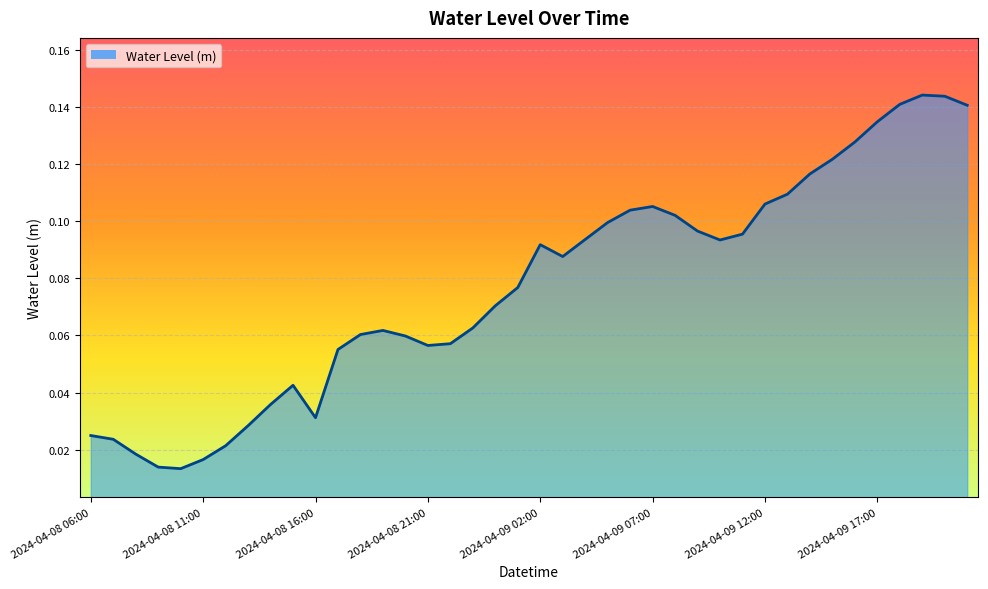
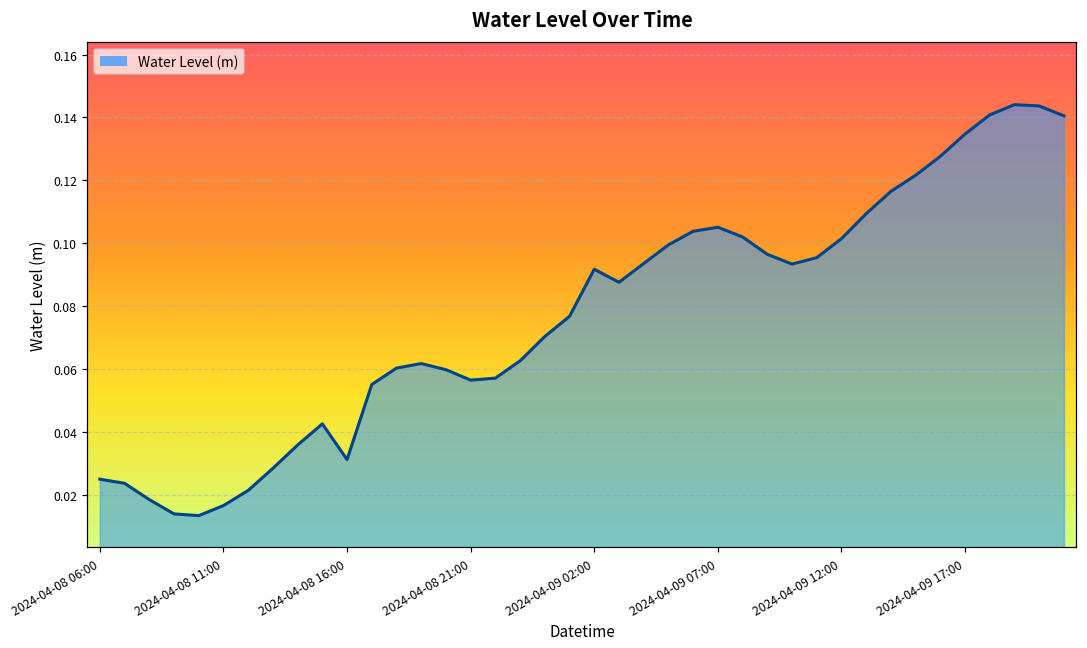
  {
    "2024-04-08 06:00": 0.025,
    "2024-04-08 11:00": 0.017,
    "2024-04-08 16:00": 0.031,
    "2024-04-08 21:00": 0.056,
    "2024-04-09 02:00": 0.092,
    "2024-04-09 07:00": 0.105,
-   "2024-04-09 12:00": 0.106,
+   "2024-04-09 12:00": 0.101,
    "2024-04-09 17:00": 0.135
  }
